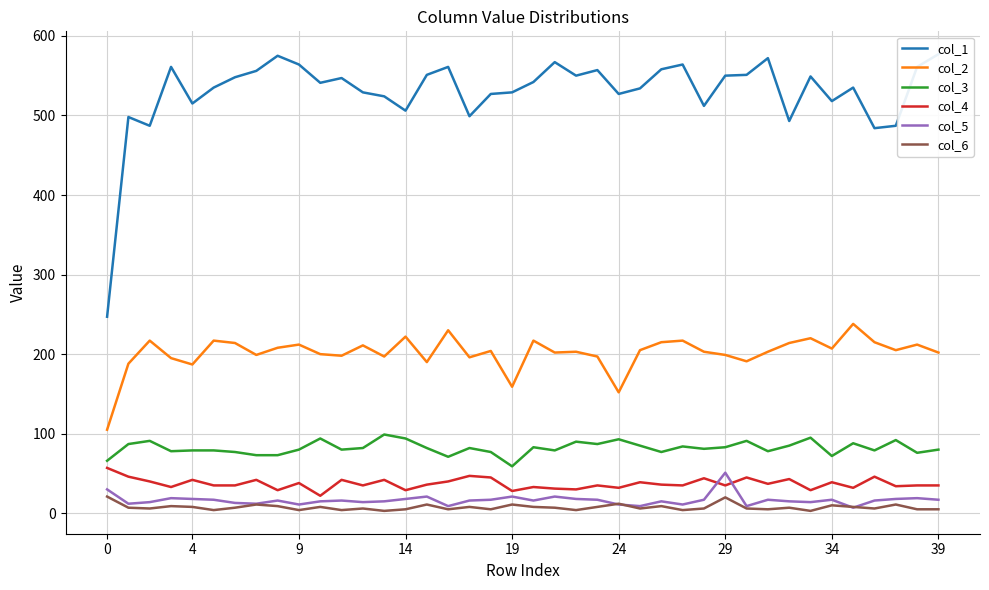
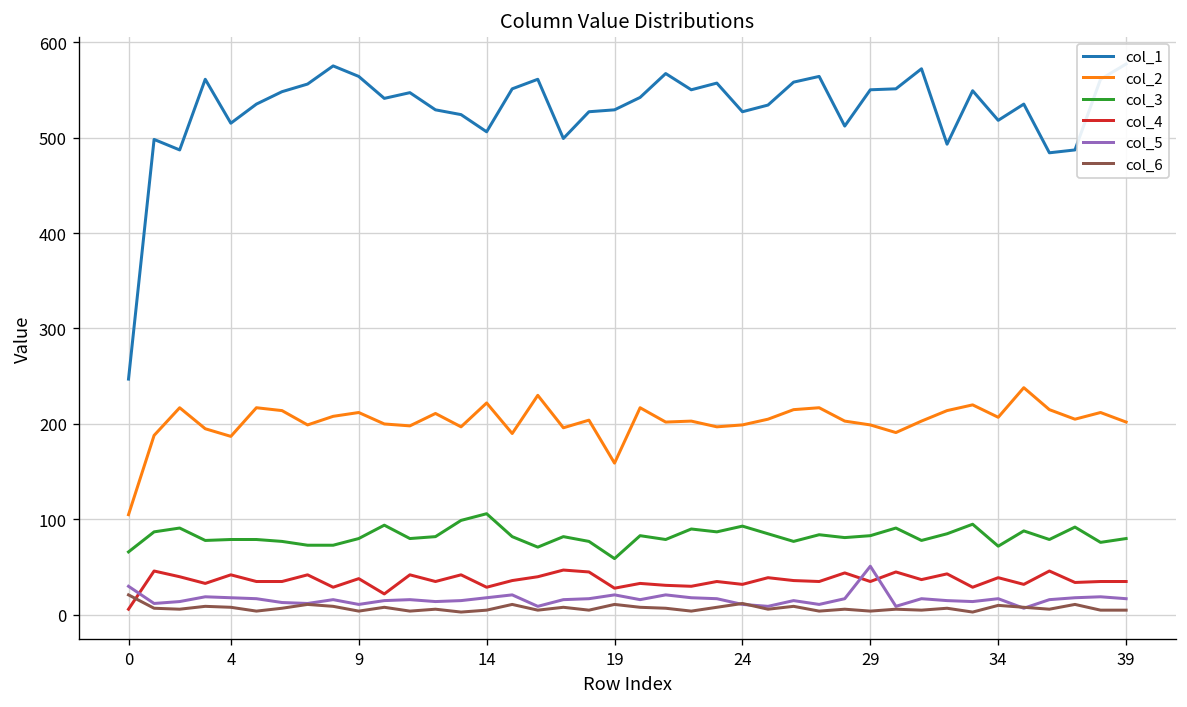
  {
    "col_1": {
      "0": 250,
      "4": 520,
      "9": 560,
      "14": 510,
      "19": 530,
      "24": 530,
      "29": 550,
      "34": 520
    },
    "col_2": {
      "0": 110,
      "4": 190,
      "9": 210,
      "14": 220,
      "19": 160,
-     "24": 150,
+     "24": 200,
      "29": 200,
      "34": 210,
      "39": 200
    },
    "col_3": {
      "0": 70,
      "4": 80,
      "9": 80,
-     "14": 90,
+     "14": 110,
      "19": 60,
      "24": 90,
      "29": 80,
      "34": 70,
      "39": 80
    },
    "col_4": {
-     "0": 60,
+     "0": 10,
      "4": 40,
      "9": 40,
      "14": 30,
      "19": 30,
      "24": 30,
      "29": 40,
      "34": 40,
      "39": 40
    },
    "col_5": {
      "0": 30,
      "4": 20,
      "9": 10,
      "14": 20,
      "19": 20,
      "29": 50,
      "34": 20,
      "39": 20
    },
    "col_6": {
      "0": 20,
      "4": 10,
      "9": 0,
      "14": 10,
      "19": 10,
-     "29": 20,
+     "29": 0,
      "34": 10,
      "39": 10
    }
  }
